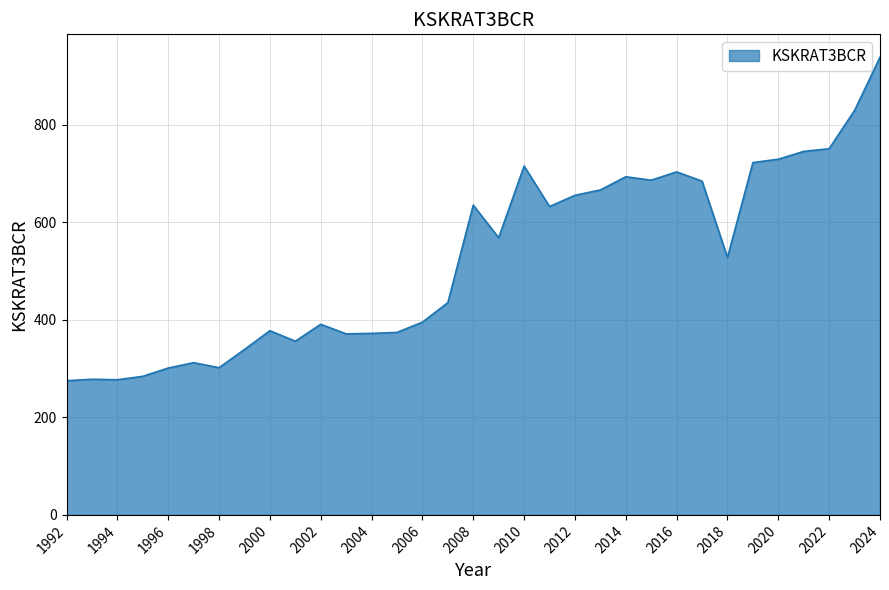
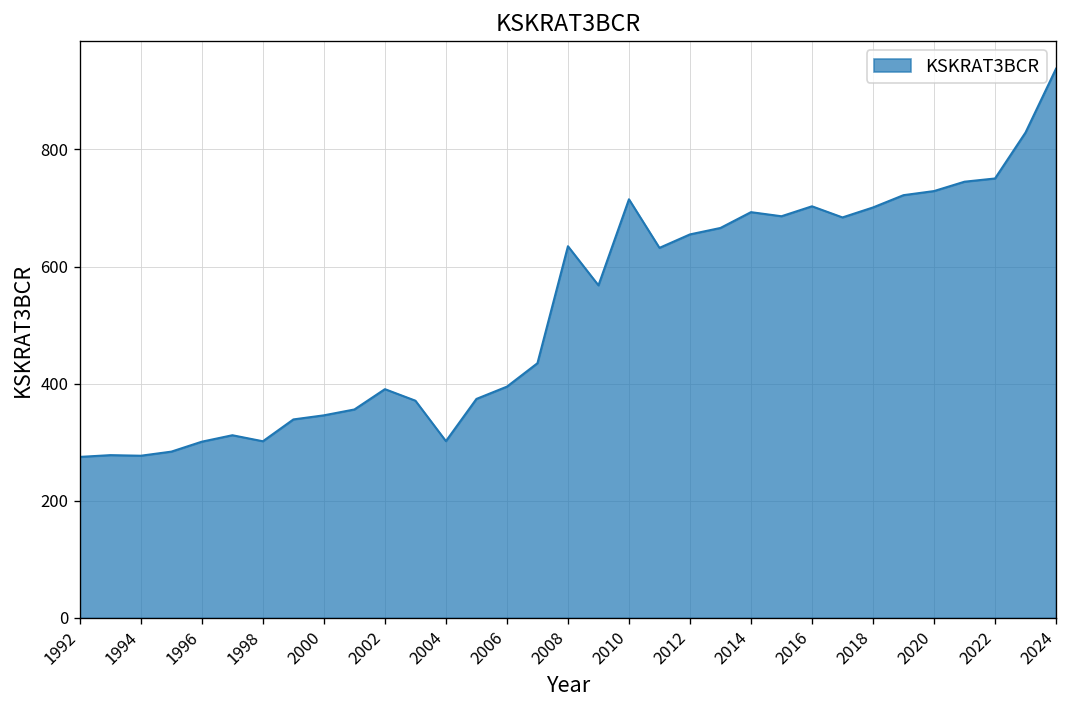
  {
    "1992": 280,
    "1994": 280,
    "1996": 300,
    "1998": 300,
-   "2000": 380,
+   "2000": 350,
    "2002": 390,
-   "2004": 370,
+   "2004": 300,
    "2006": 400,
    "2008": 630,
    "2010": 720,
    "2012": 660,
    "2014": 690,
    "2016": 700,
-   "2018": 530,
+   "2018": 700,
    "2020": 730,
    "2022": 750,
    "2024": 940
  }
